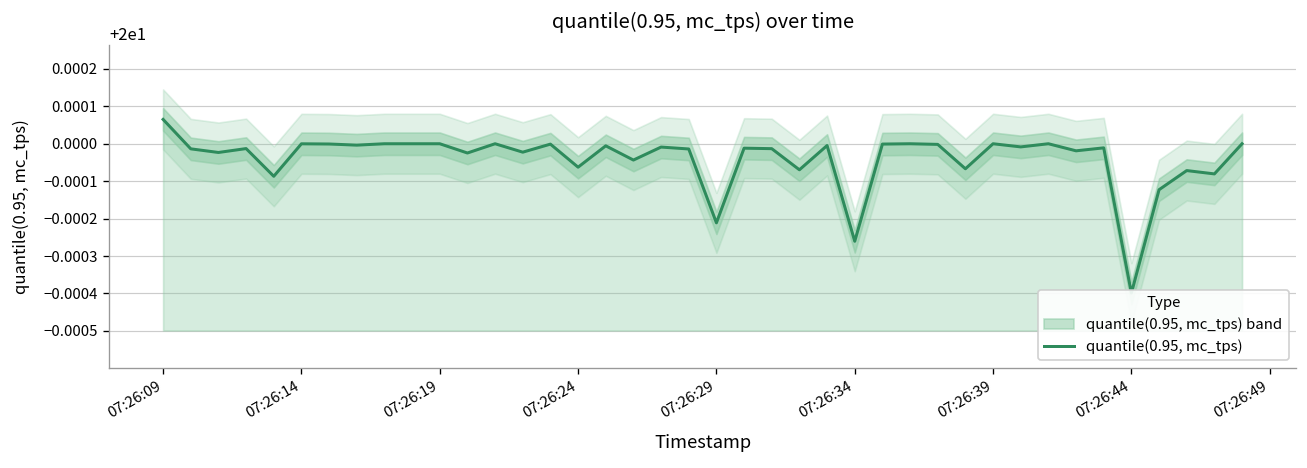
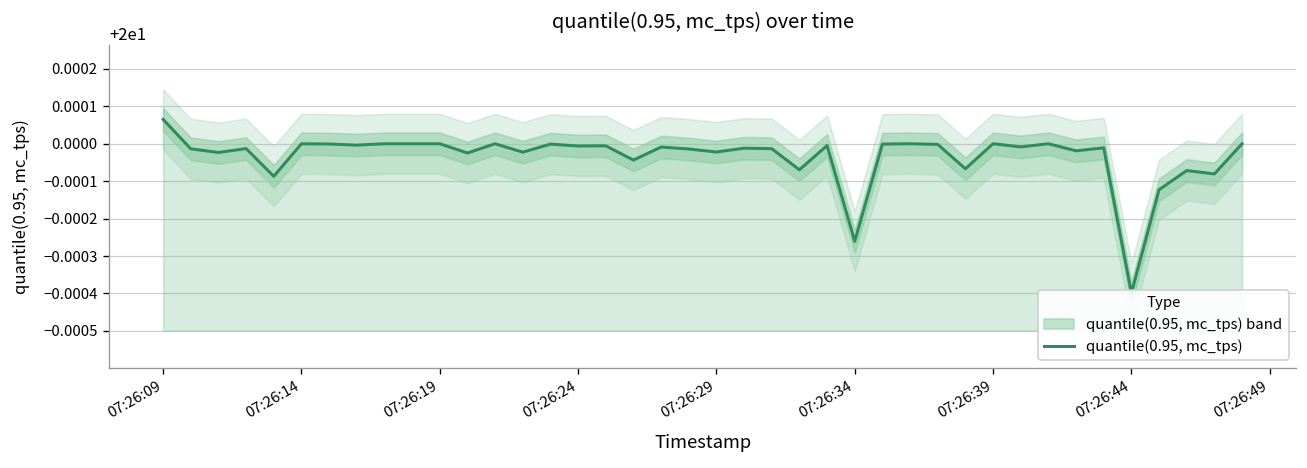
  {
    "quantile(0.95, mc_tps)": {
      "07:26:09": 20.00007,
      "07:26:14": 20.00000,
      "07:26:19": 20.00000,
-     "07:26:24": 19.99994,
-     "07:26:29": 19.99979,
+     "07:26:24": 19.99999,
+     "07:26:29": 19.99998,
      "07:26:34": 19.99974,
      "07:26:39": 20.00000
    }
  }
